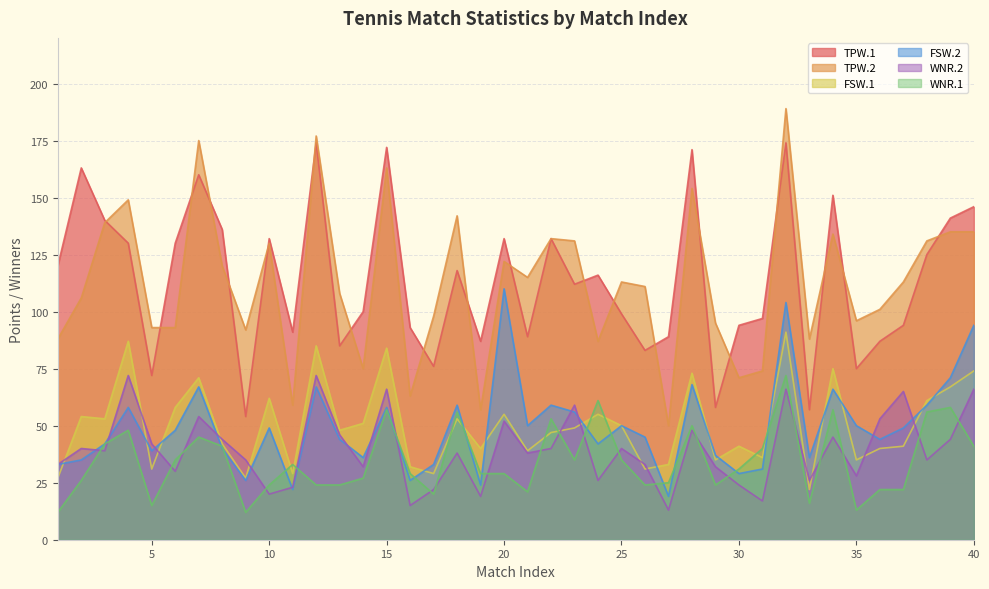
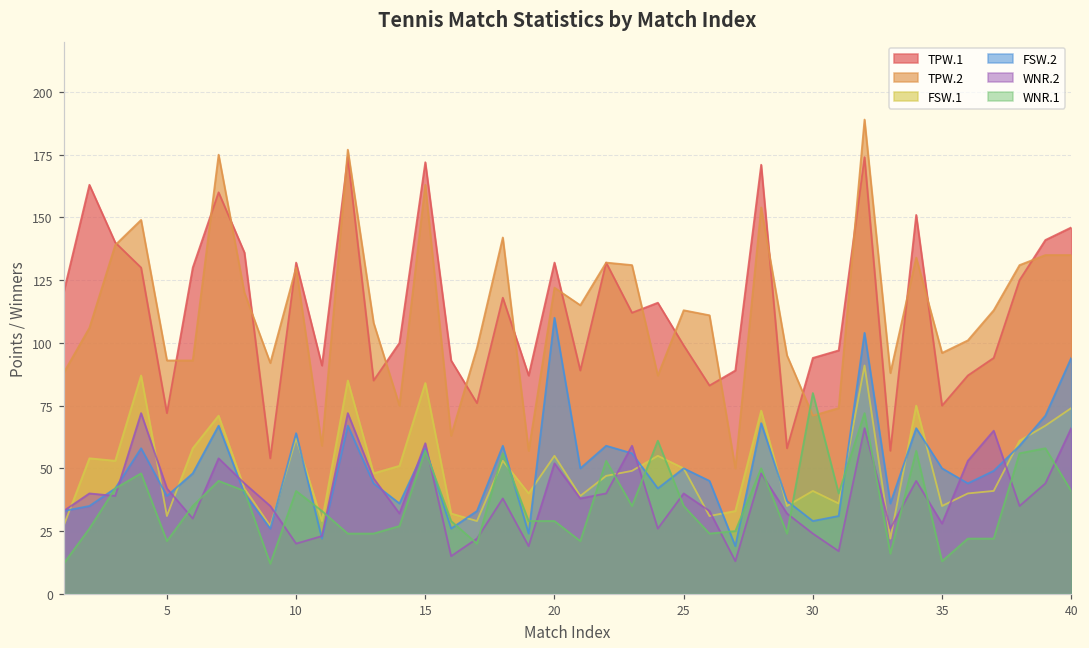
  {
    "FSW.2": {
      "5": 39,
-     "10": 49,
+     "10": 64,
      "20": 110,
      "30": 29,
      "35": 50,
      "40": 94
    },
    "WNR.2": {
      "5": 42,
      "10": 20,
-     "15": 66,
+     "15": 60,
      "20": 52,
      "25": 40,
      "30": 24,
      "35": 28,
      "40": 66
    },
    "WNR.1": {
-     "5": 15,
-     "10": 24,
+     "5": 21,
+     "10": 41,
      "20": 29,
      "25": 35,
-     "30": 31,
+     "30": 80,
      "35": 13,
      "40": 41
    }
  }
